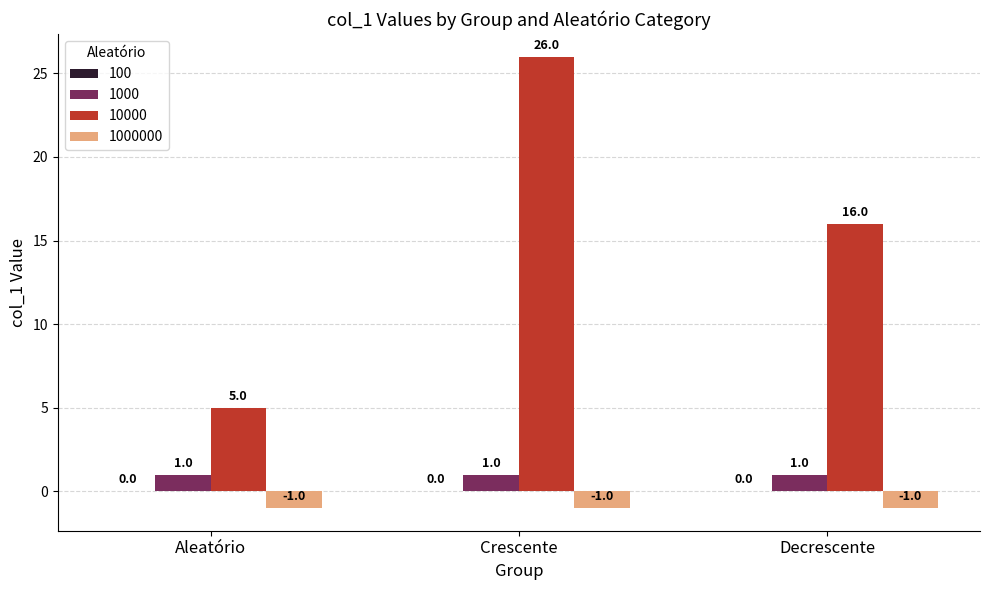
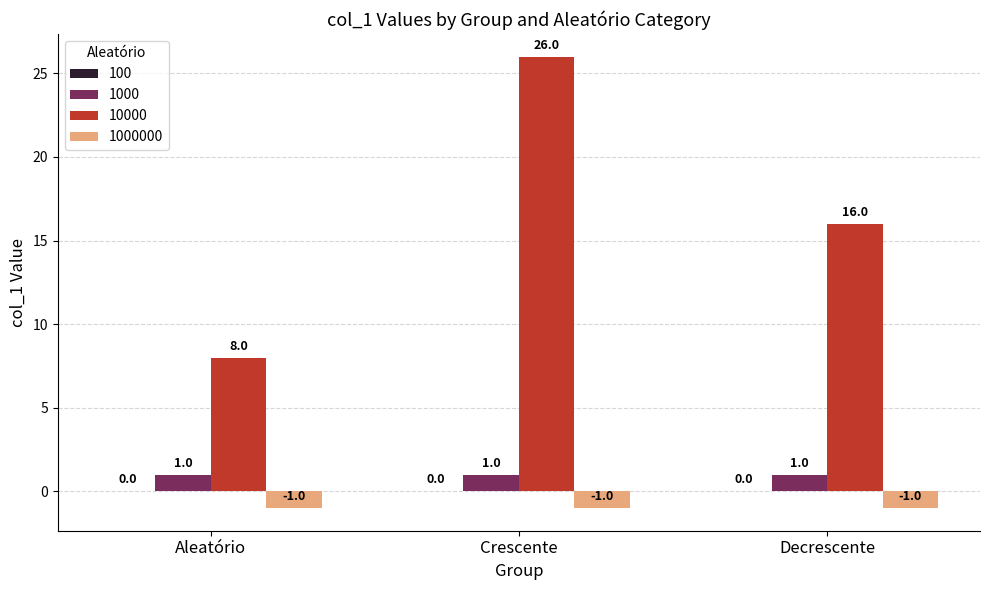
  {
    "100": {
      "Aleatório": 0.0,
      "Crescente": 0.0,
      "Decrescente": 0.0
    },
    "1000": {
      "Aleatório": 1.0,
      "Crescente": 1.0,
      "Decrescente": 1.0
    },
    "10000": {
-     "Aleatório": 5.0,
+     "Aleatório": 8.0,
      "Crescente": 26.0,
      "Decrescente": 16.0
    },
    "1000000": {
      "Aleatório": -1.0,
      "Crescente": -1.0,
      "Decrescente": -1.0
    }
  }
